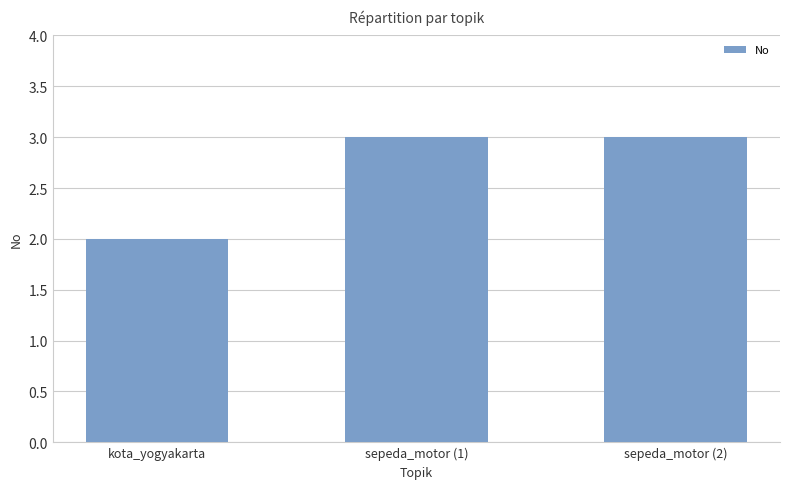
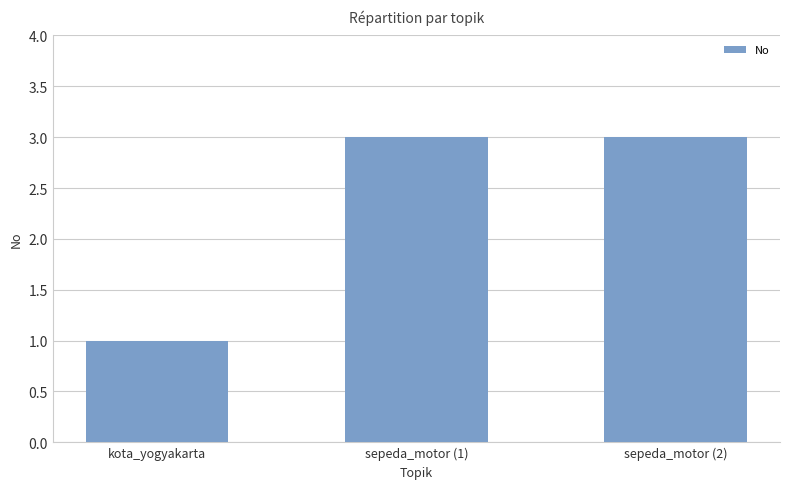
  {
-   "kota_yogyakarta": 2,
+   "kota_yogyakarta": 1,
    "sepeda_motor (1)": 3,
    "sepeda_motor (2)": 3
  }
